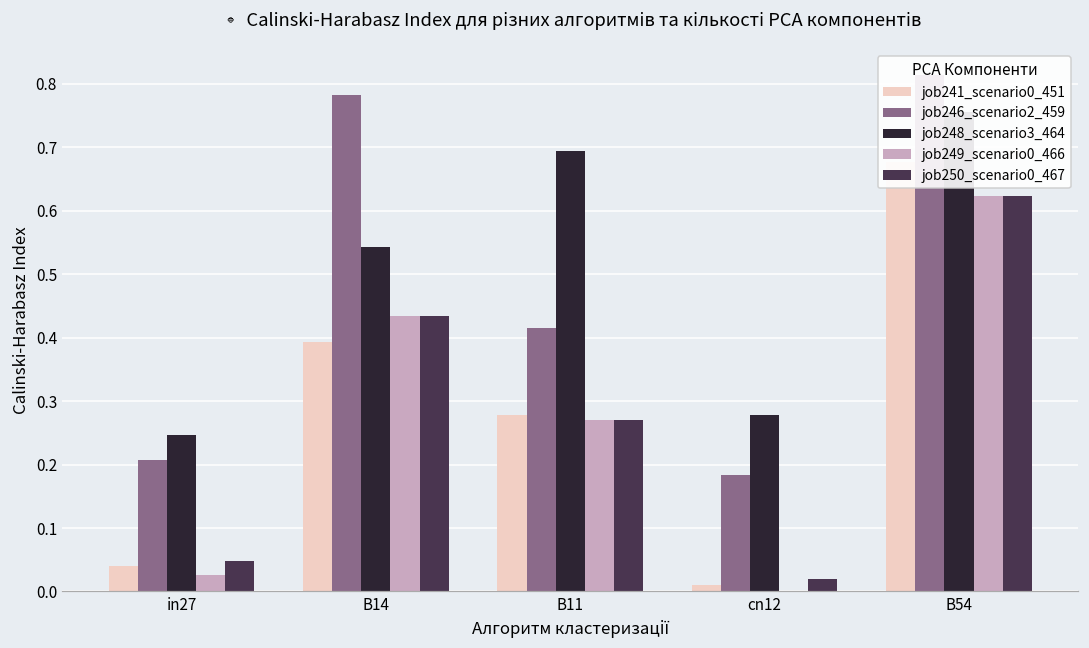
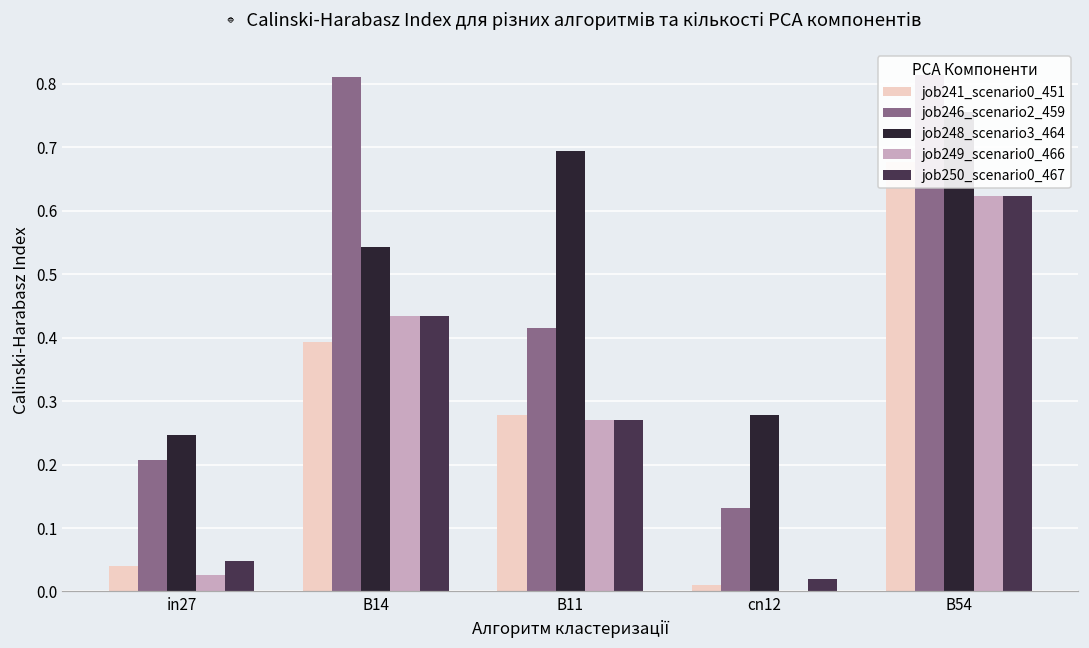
  {
    "job246_scenario2_459": {
      "in27": 0.21,
-     "B14": 0.78,
+     "B14": 0.81,
      "B11": 0.42,
-     "cn12": 0.18
+     "cn12": 0.13
    }
  }
